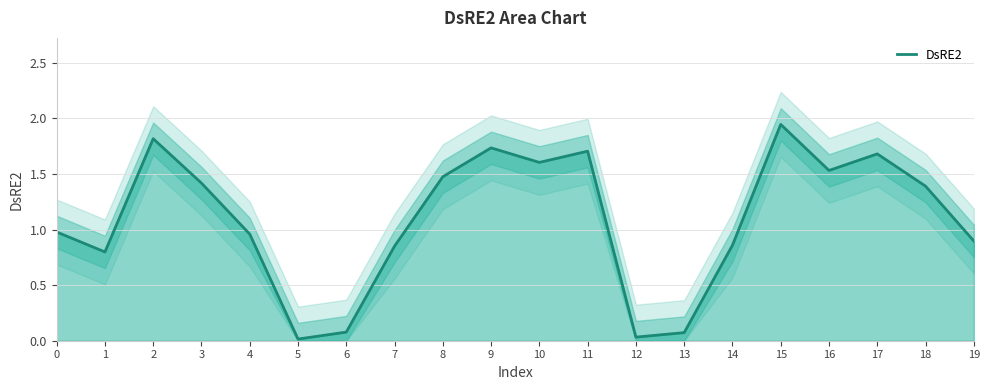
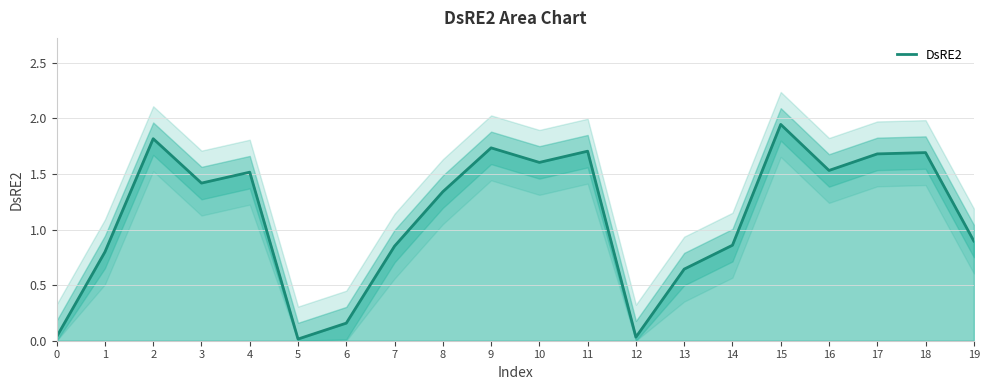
  {
    "DsRE2": {
-     "0": 0.98,
+     "0": 0.04,
      "1": 0.80,
      "2": 1.82,
      "3": 1.42,
-     "4": 0.96,
+     "4": 1.52,
      "5": 0.02,
-     "6": 0.08,
+     "6": 0.16,
      "7": 0.85,
-     "8": 1.48,
+     "8": 1.34,
      "9": 1.73,
      "10": 1.60,
      "11": 1.71,
      "12": 0.03,
-     "13": 0.07,
+     "13": 0.64,
      "14": 0.86,
      "15": 1.95,
      "16": 1.53,
      "17": 1.68,
-     "18": 1.39,
+     "18": 1.69,
      "19": 0.90
    }
  }
